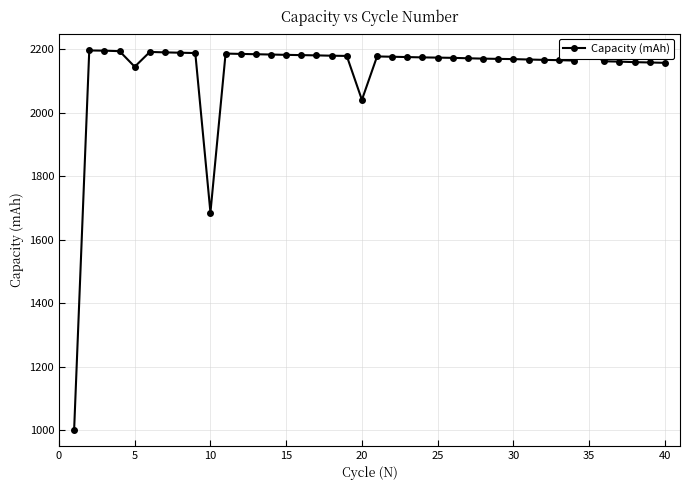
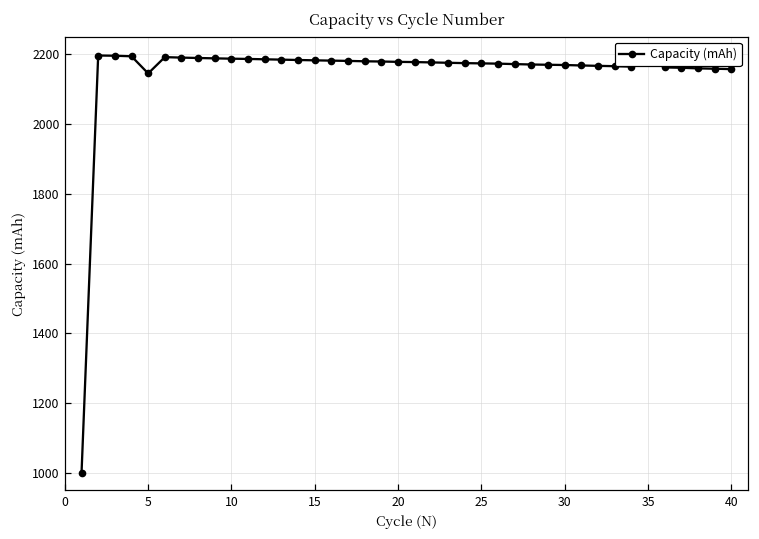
  {
    "5": 2150,
-   "10": 1690,
+   "10": 2190,
    "15": 2180,
-   "20": 2040,
+   "20": 2180,
    "25": 2170,
    "30": 2170,
    "40": 2160
  }
